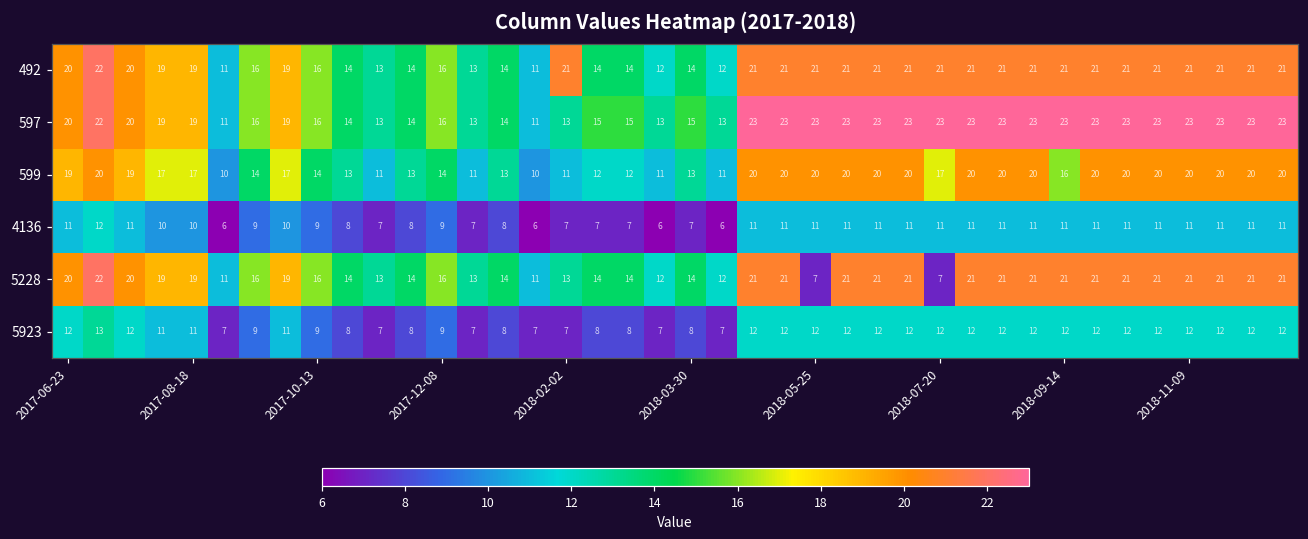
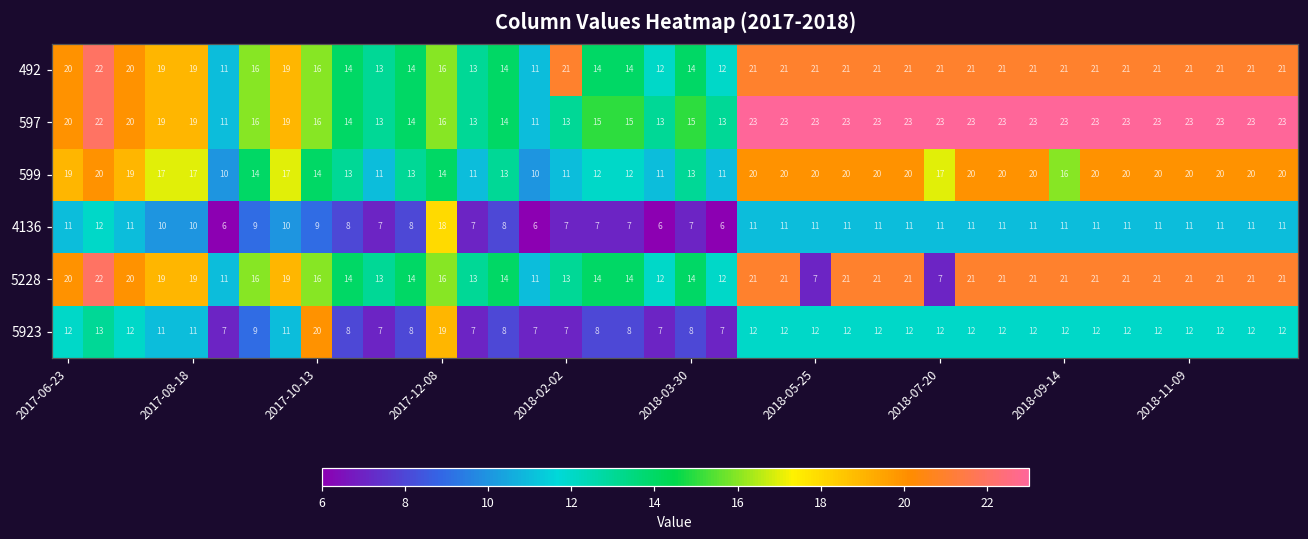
  {
    "492": {
      "2017-06-23": 20,
      "2017-08-18": 19,
      "2017-10-13": 16,
      "2017-12-08": 16,
      "2018-02-02": 21,
      "2018-03-30": 14,
      "2018-05-25": 21,
      "2018-07-20": 21,
      "2018-09-14": 21,
      "2018-11-09": 21
    },
    "597": {
      "2017-06-23": 20,
      "2017-08-18": 19,
      "2017-10-13": 16,
      "2017-12-08": 16,
      "2018-02-02": 13,
      "2018-03-30": 15,
      "2018-05-25": 23,
      "2018-07-20": 23,
      "2018-09-14": 23,
      "2018-11-09": 23
    },
    "599": {
      "2017-06-23": 19,
      "2017-08-18": 17,
      "2017-10-13": 14,
      "2017-12-08": 14,
      "2018-02-02": 11,
      "2018-03-30": 13,
      "2018-05-25": 20,
      "2018-07-20": 17,
      "2018-09-14": 16,
      "2018-11-09": 20
    },
    "4136": {
      "2017-06-23": 11,
      "2017-08-18": 10,
      "2017-10-13": 9,
-     "2017-12-08": 9,
+     "2017-12-08": 18,
      "2018-02-02": 7,
      "2018-03-30": 7,
      "2018-05-25": 11,
      "2018-07-20": 11,
      "2018-09-14": 11,
      "2018-11-09": 11
    },
    "5228": {
      "2017-06-23": 20,
      "2017-08-18": 19,
      "2017-10-13": 16,
      "2017-12-08": 16,
      "2018-02-02": 13,
      "2018-03-30": 14,
      "2018-05-25": 7,
      "2018-07-20": 7,
      "2018-09-14": 21,
      "2018-11-09": 21
    },
    "5923": {
      "2017-06-23": 12,
      "2017-08-18": 11,
-     "2017-10-13": 9,
-     "2017-12-08": 9,
+     "2017-10-13": 20,
+     "2017-12-08": 19,
      "2018-02-02": 7,
      "2018-03-30": 8,
      "2018-05-25": 12,
      "2018-07-20": 12,
      "2018-09-14": 12,
      "2018-11-09": 12
    }
  }
